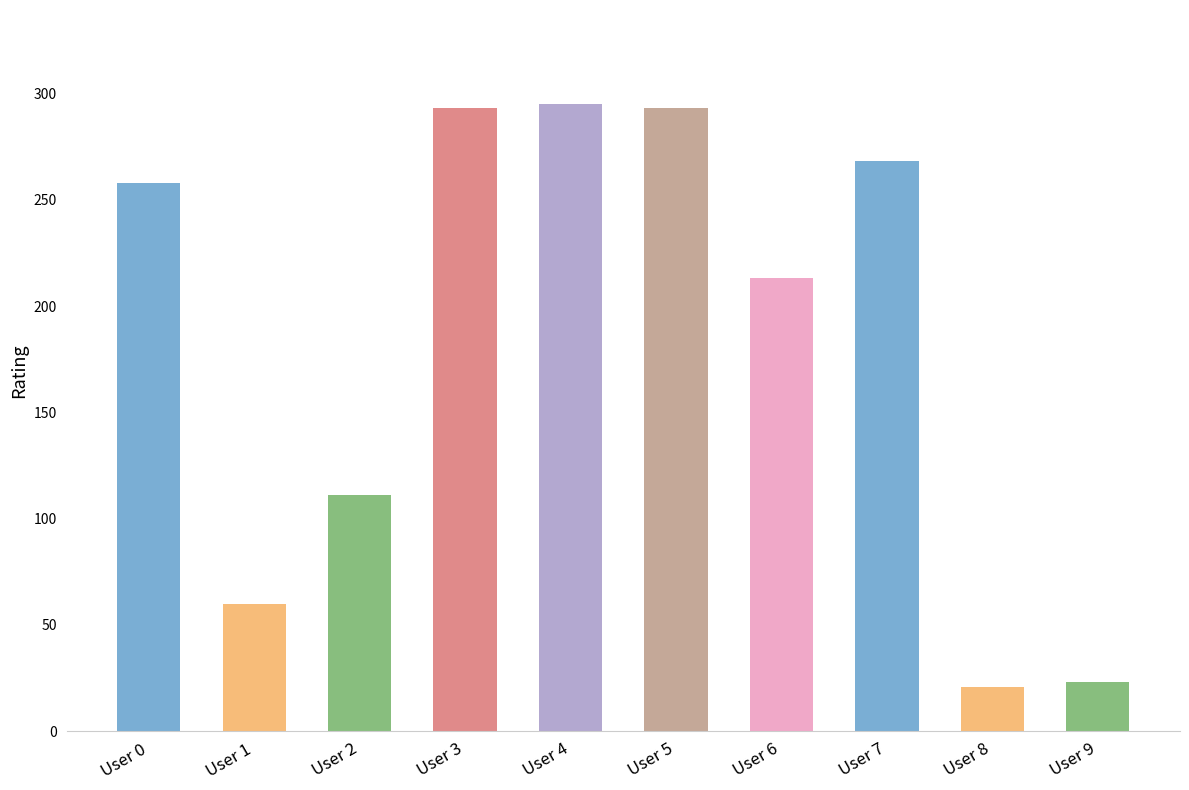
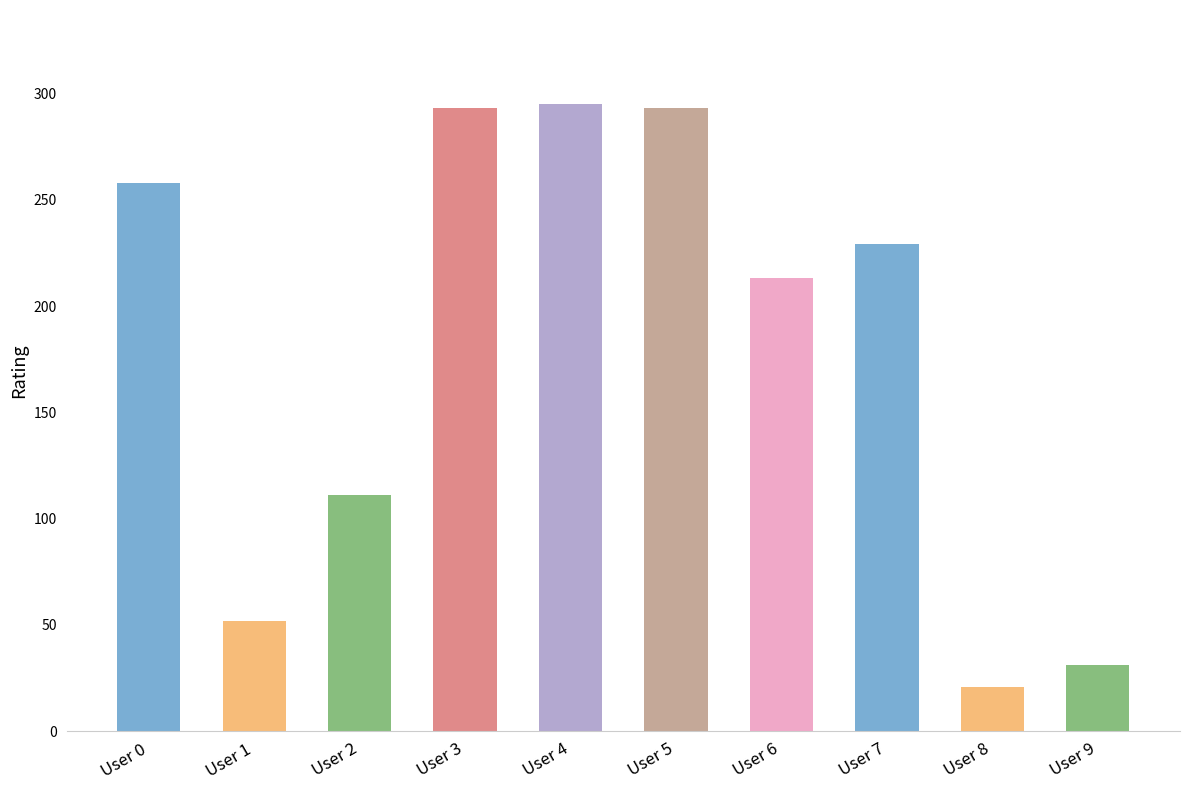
  {
    "User 0": 258,
-   "User 1": 60,
+   "User 1": 52,
    "User 2": 111,
    "User 3": 293,
    "User 4": 295,
    "User 5": 293,
    "User 6": 213,
-   "User 7": 268,
+   "User 7": 229,
    "User 8": 21,
-   "User 9": 23
+   "User 9": 31
  }
